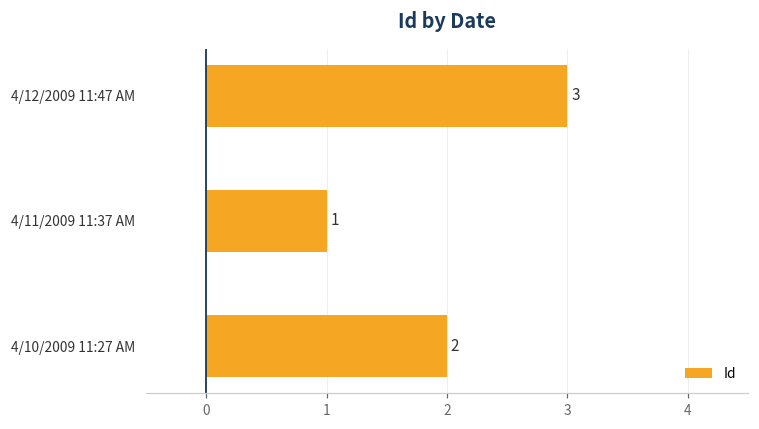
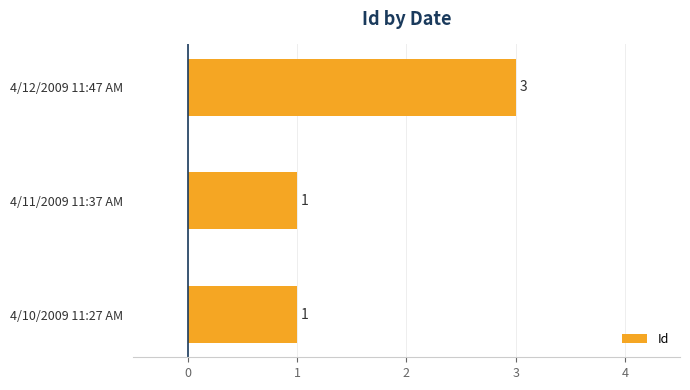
  {
    "4/12/2009 11:47 AM": 3,
    "4/11/2009 11:37 AM": 1,
-   "4/10/2009 11:27 AM": 2
+   "4/10/2009 11:27 AM": 1
  }
